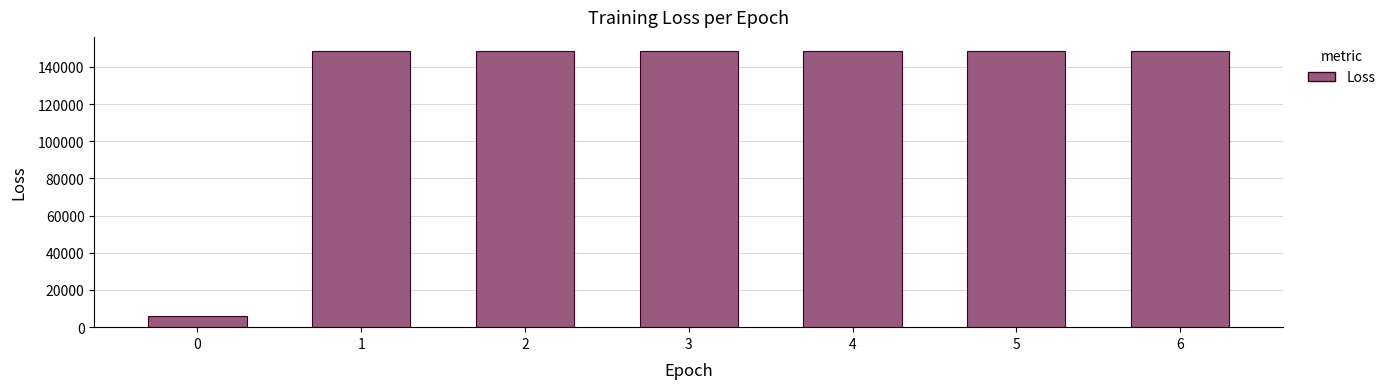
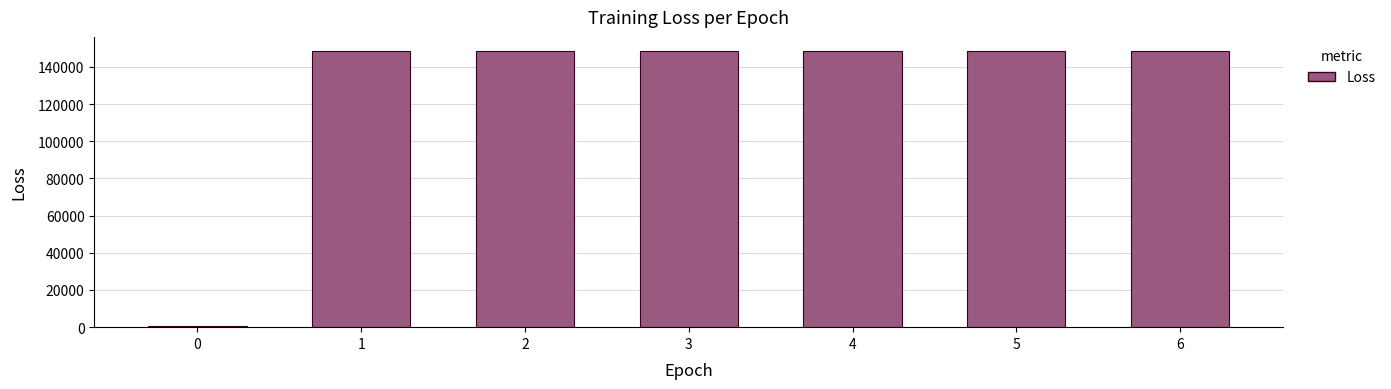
  {
-   "0": 6000,
+   "0": 1000,
    "1": 149000,
    "2": 149000,
    "3": 149000,
    "4": 149000,
    "5": 149000,
    "6": 149000
  }
